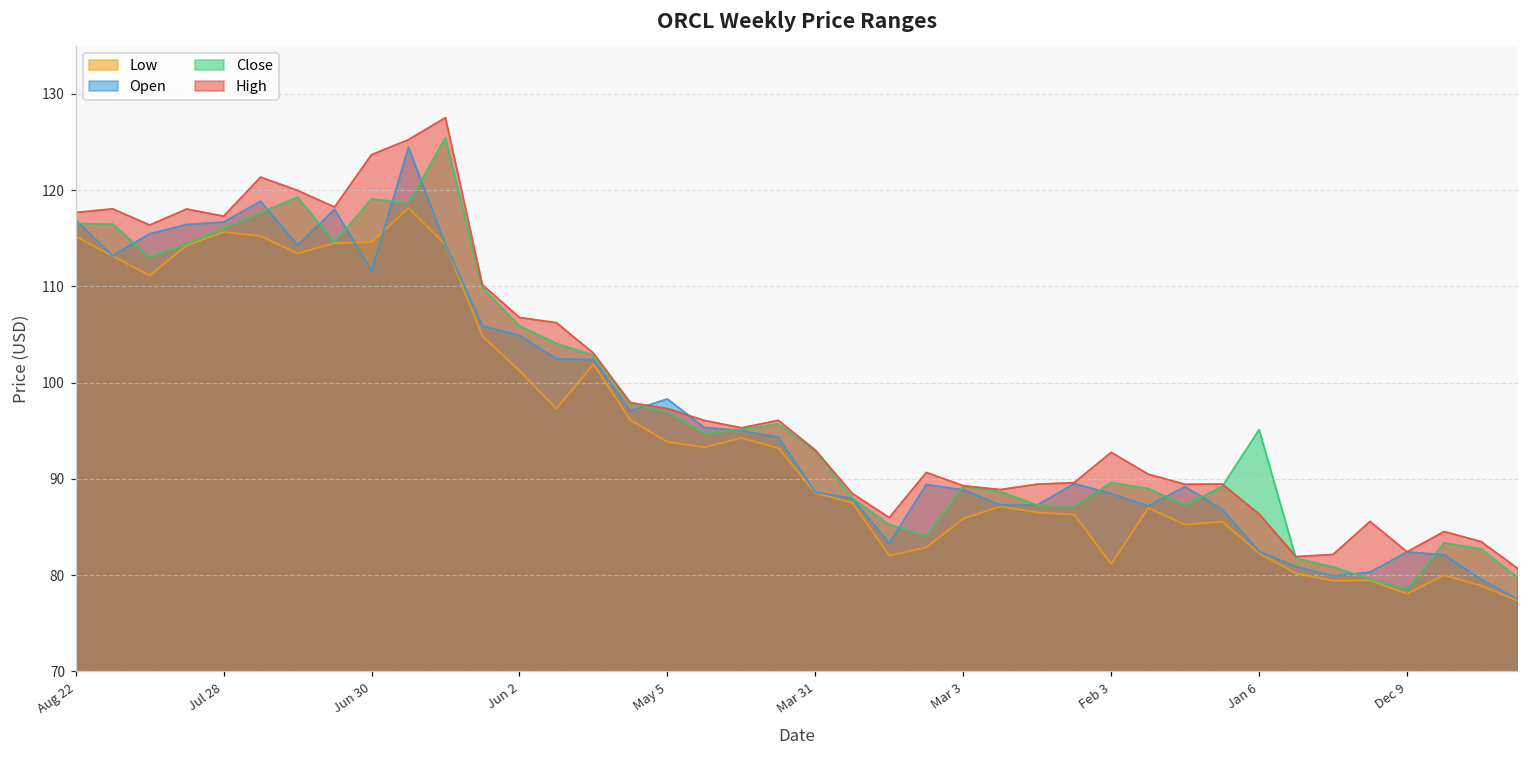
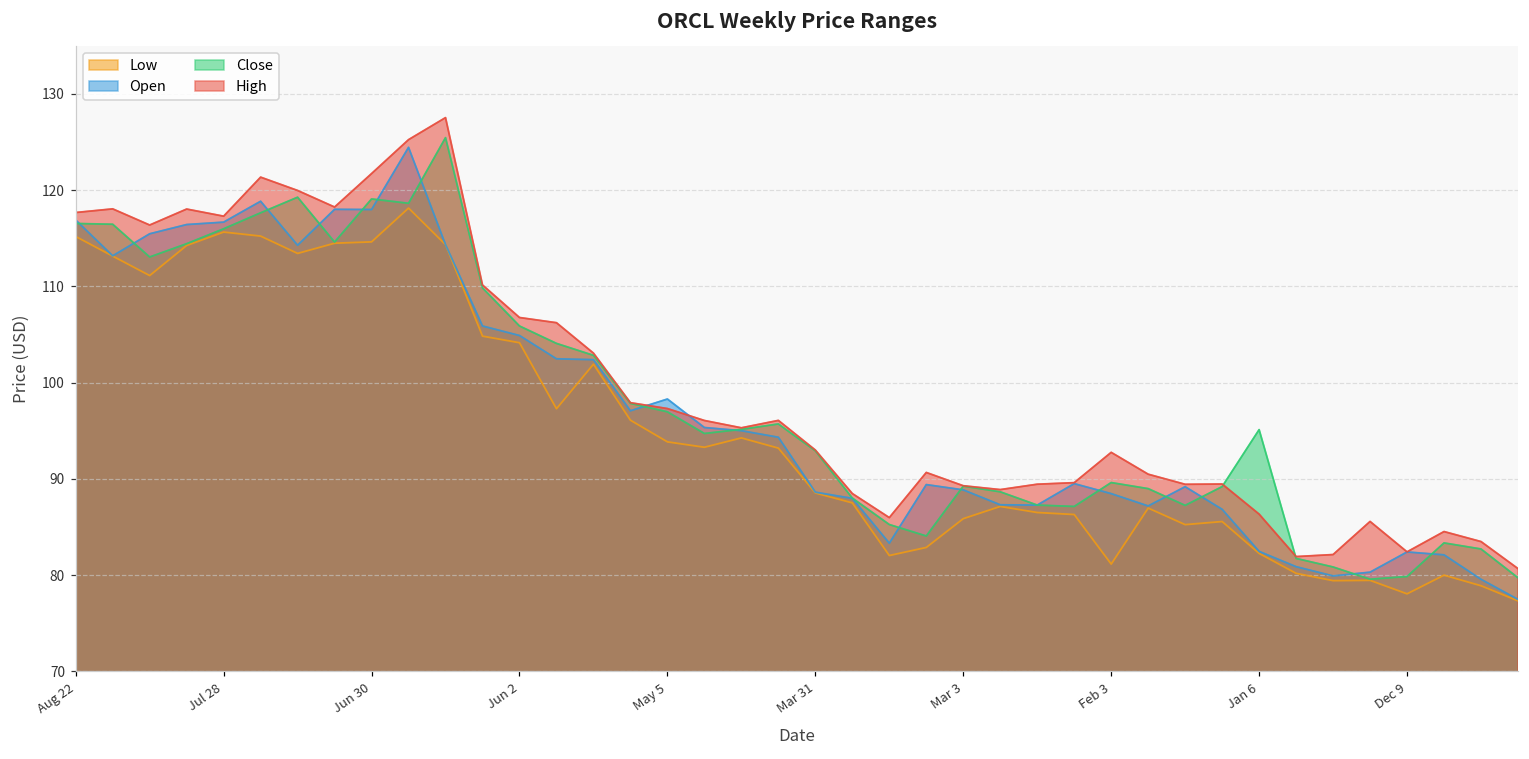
  {
    "Low": {
      "Aug 22": 115,
      "Jul 28": 116,
      "Jun 30": 115,
-     "Jun 2": 101,
+     "Jun 2": 104,
      "May 5": 94,
      "Mar 3": 86,
      "Feb 3": 81,
      "Dec 9": 78
    },
    "Open": {
      "Aug 22": 117,
      "Jul 28": 117,
-     "Jun 30": 112,
+     "Jun 30": 118,
      "Jun 2": 105,
      "May 5": 98,
      "Mar 3": 89,
      "Feb 3": 88
    },
    "Close": {
      "Aug 22": 117,
      "Jul 28": 116,
      "Jun 30": 119,
      "Jun 2": 106,
      "May 5": 97,
      "Feb 3": 90,
      "Jan 6": 95,
-     "Dec 9": 79
+     "Dec 9": 80
    },
    "High": {
      "Aug 22": 118,
      "Jul 28": 117,
-     "Jun 30": 124,
+     "Jun 30": 122,
      "Jun 2": 107,
      "May 5": 97,
      "Feb 3": 93,
      "Jan 6": 86
    }
  }
